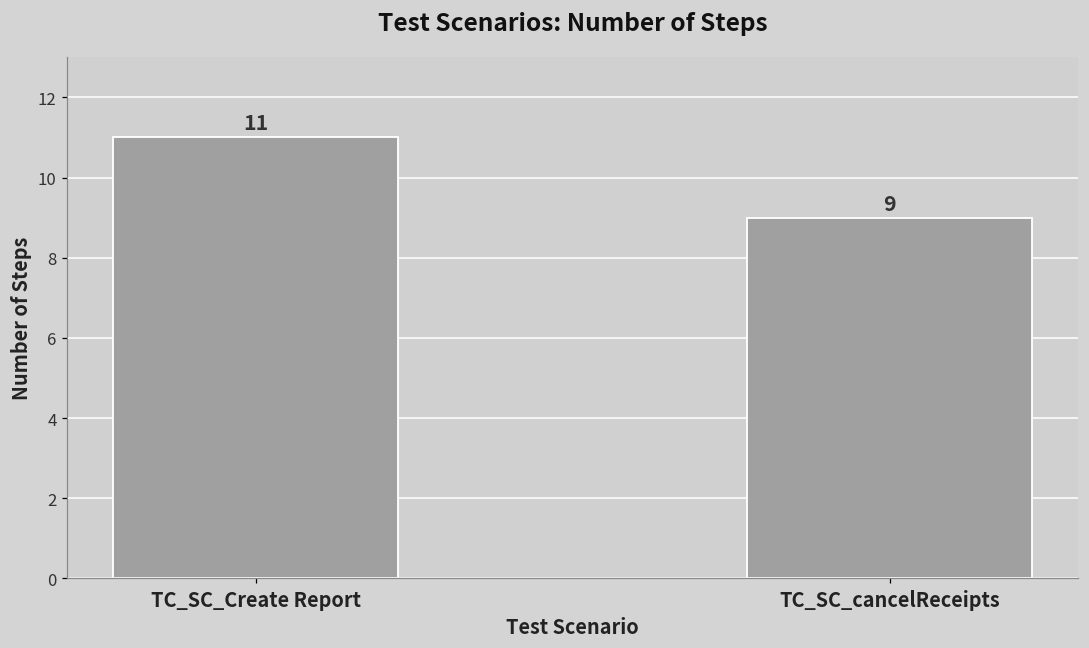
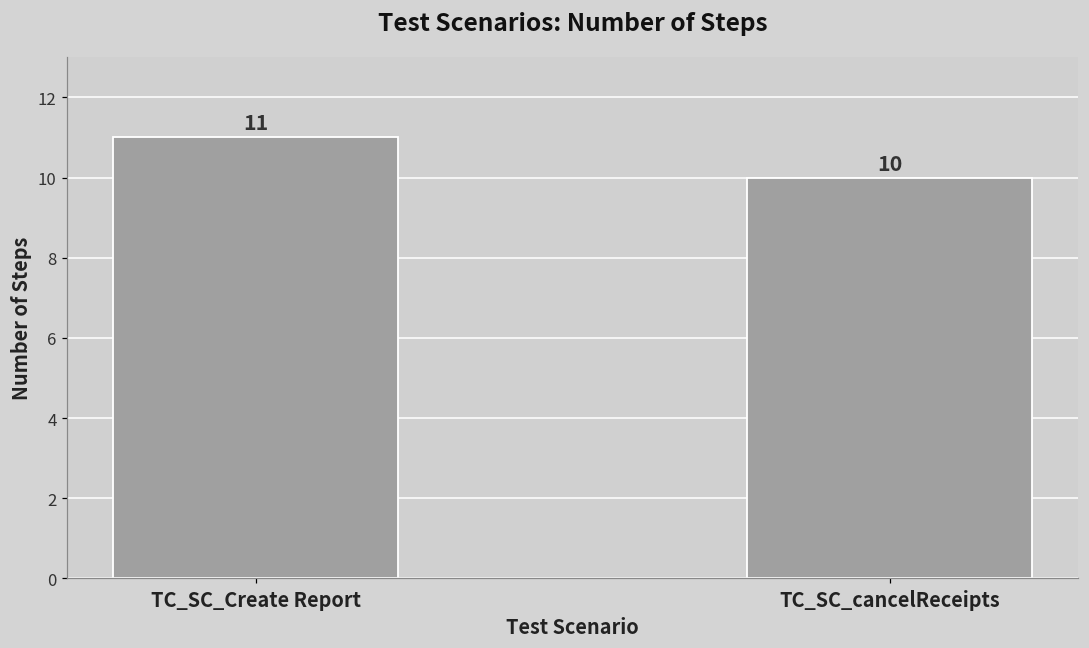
  {
    "TC_SC_Create Report": 11,
-   "TC_SC_cancelReceipts": 9
+   "TC_SC_cancelReceipts": 10
  }
